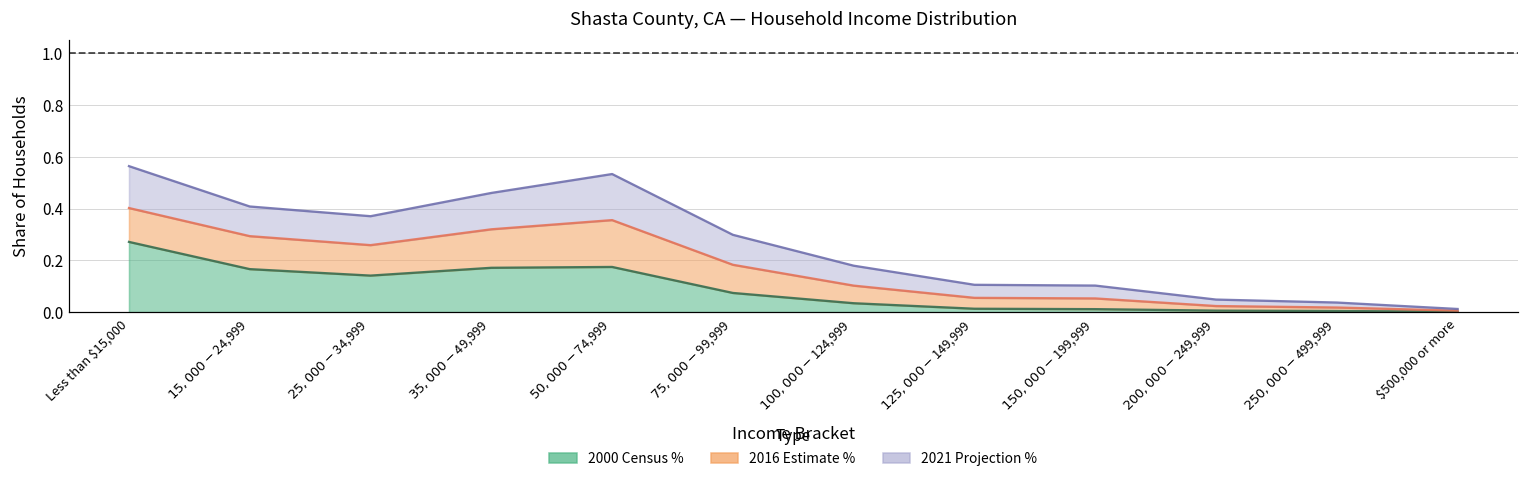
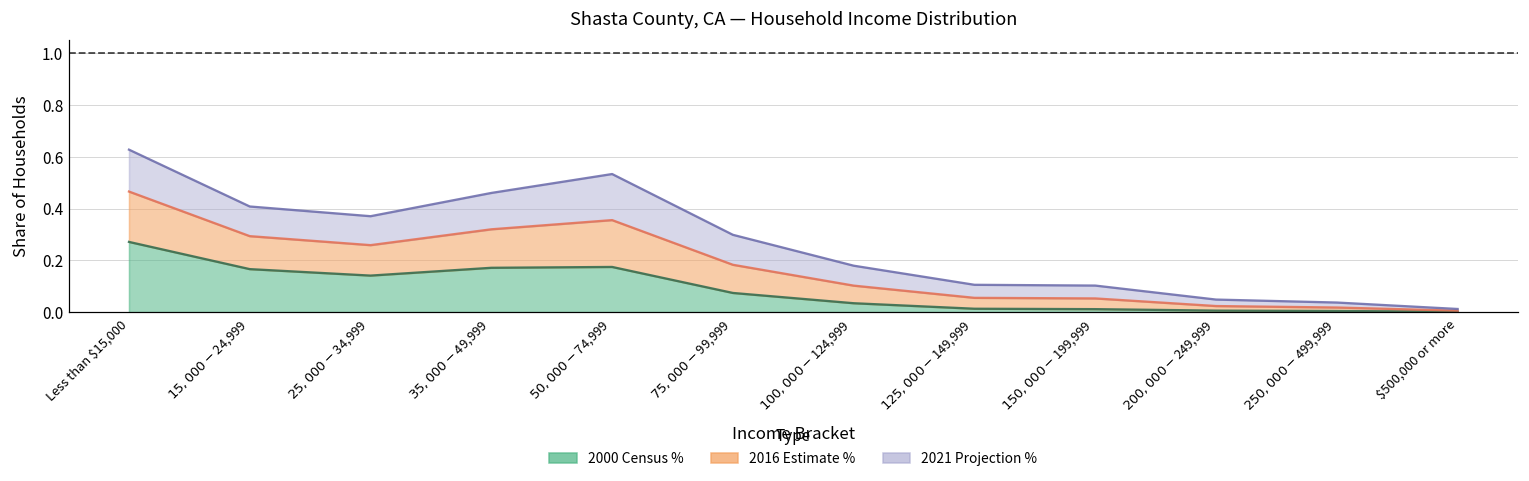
  {
    "2000 Census %": {
      "Less than $15,000": 0.27
    },
    "2016 Estimate %": {
-     "Less than $15,000": 0.13
+     "Less than $15,000": 0.19
    },
    "2021 Projection %": {
      "Less than $15,000": 0.16
    }
  }
